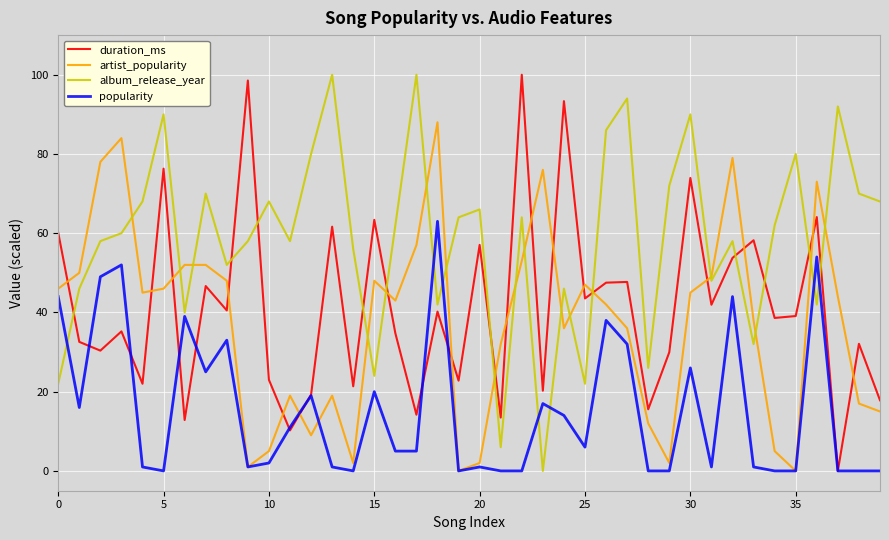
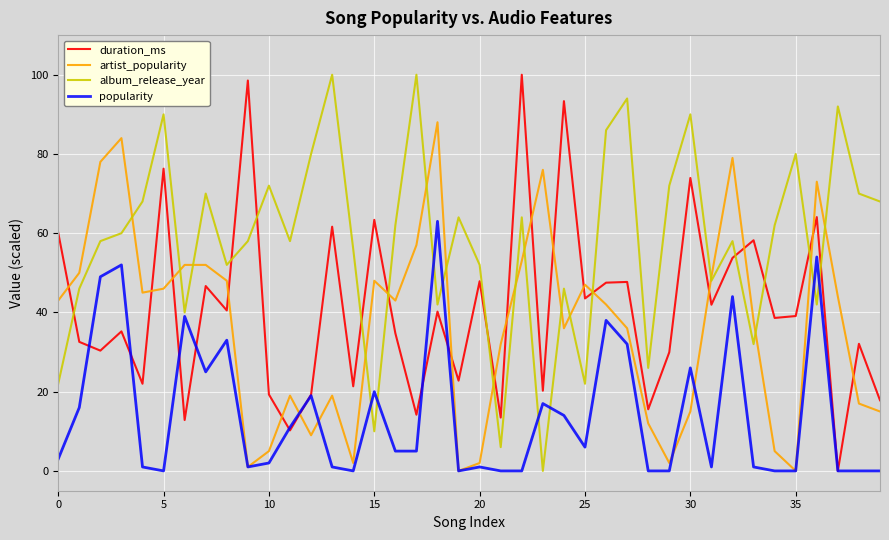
  {
    "duration_ms": {
      "0": 60,
      "5": 76,
-     "10": 23,
+     "10": 19,
      "15": 63,
-     "20": 57,
+     "20": 48,
      "25": 44,
      "30": 74,
      "35": 39
    },
    "artist_popularity": {
-     "0": 46,
+     "0": 43,
      "5": 46,
      "10": 5,
      "15": 48,
      "20": 2,
      "25": 47,
-     "30": 45
+     "30": 15
    },
    "album_release_year": {
      "0": 22,
      "5": 90,
-     "10": 68,
-     "15": 24,
-     "20": 66,
+     "10": 72,
+     "15": 10,
+     "20": 52,
      "25": 22,
      "30": 90,
      "35": 80
    },
    "popularity": {
-     "0": 44,
+     "0": 3,
      "5": 0,
      "10": 2,
      "15": 20,
      "20": 1,
      "25": 6,
      "30": 26
    }
  }
